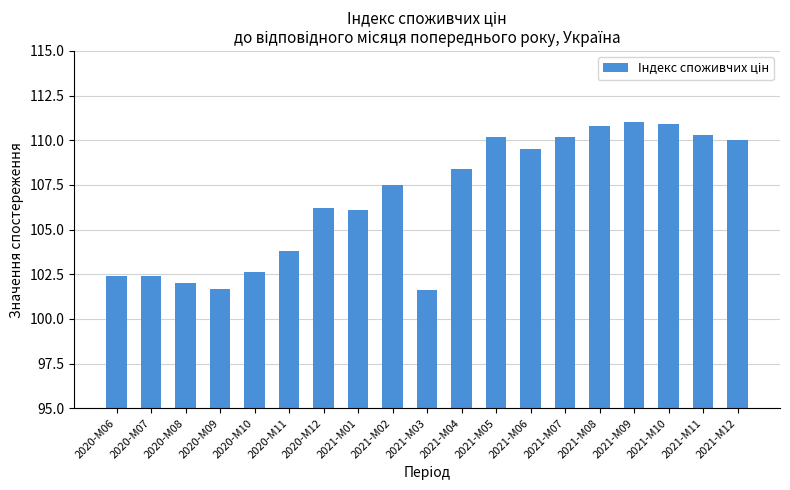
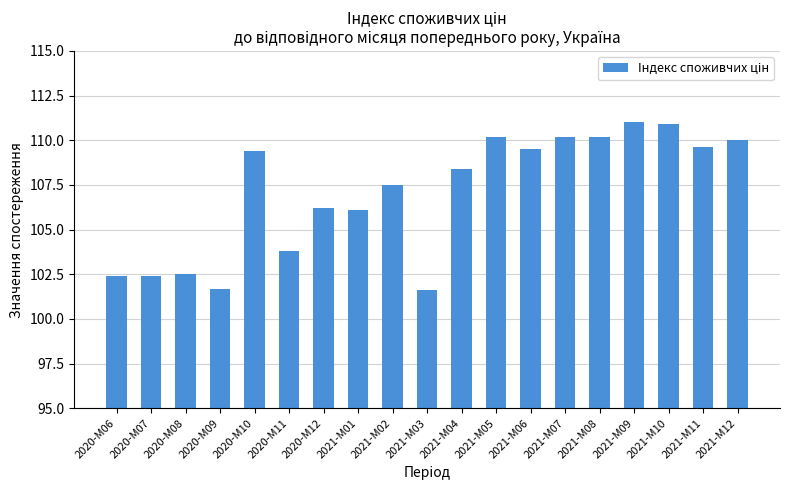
  {
    "2020-M06": 102.4,
    "2020-M07": 102.4,
-   "2020-M08": 102.0,
+   "2020-M08": 102.5,
    "2020-M09": 101.7,
-   "2020-M10": 102.6,
+   "2020-M10": 109.4,
    "2020-M11": 103.8,
    "2020-M12": 106.2,
    "2021-M01": 106.1,
    "2021-M02": 107.5,
    "2021-M03": 101.6,
    "2021-M04": 108.4,
    "2021-M05": 110.2,
    "2021-M06": 109.5,
    "2021-M07": 110.2,
-   "2021-M08": 110.8,
+   "2021-M08": 110.2,
    "2021-M09": 111.0,
    "2021-M10": 110.9,
-   "2021-M11": 110.3,
+   "2021-M11": 109.6,
    "2021-M12": 110.0
  }
